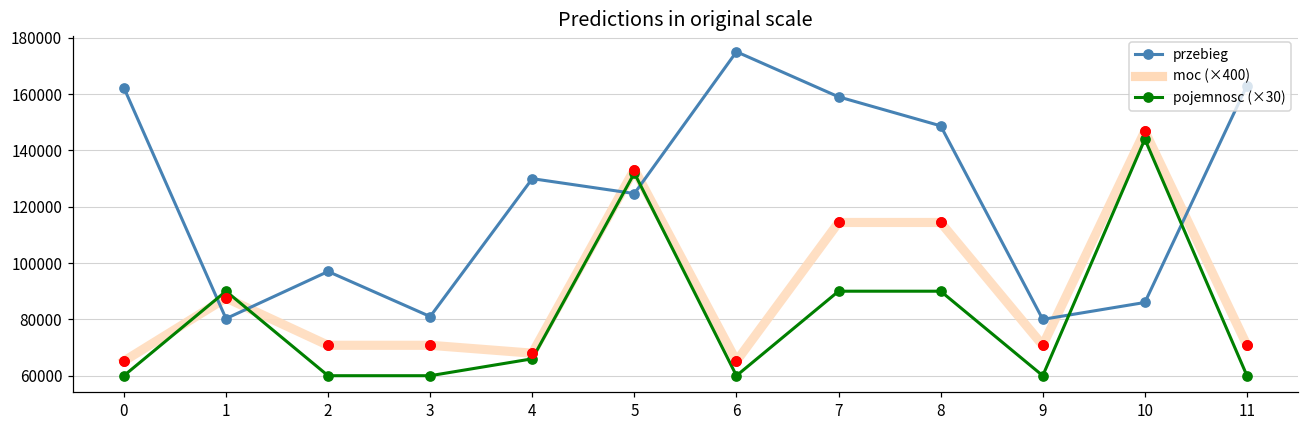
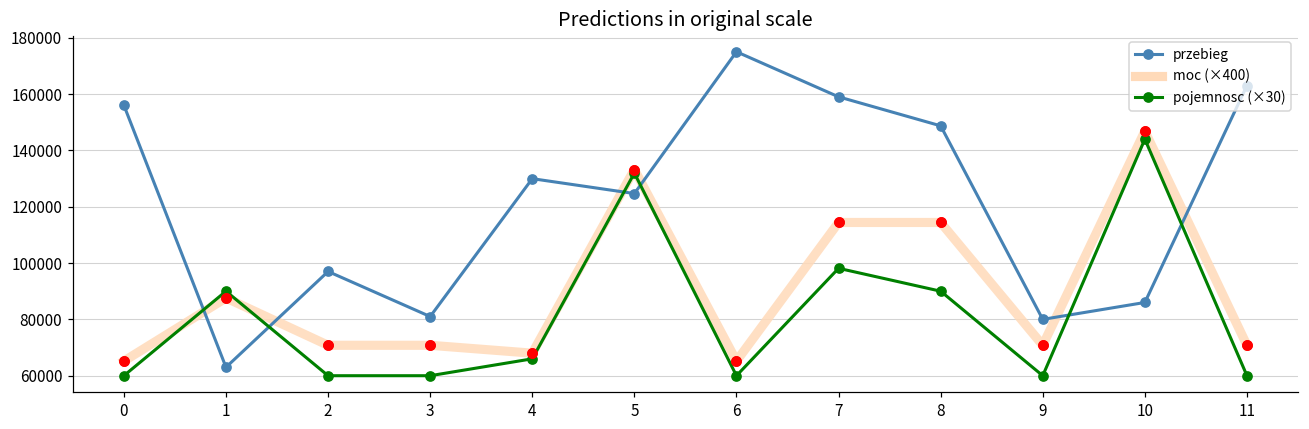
  {
    "przebieg": {
-     "0": 162000,
-     "1": 80000,
+     "0": 156000,
+     "1": 63000,
      "2": 97000,
      "3": 81000,
      "4": 130000,
      "5": 125000,
      "6": 175000,
      "7": 159000,
      "8": 149000,
      "9": 80000,
      "10": 86000
    },
    "pojemnosc (×30)": {
      "0": 60000,
      "1": 90000,
      "2": 60000,
      "3": 60000,
      "4": 66000,
      "5": 132000,
      "6": 60000,
-     "7": 90000,
+     "7": 98000,
      "8": 90000,
      "9": 60000,
      "10": 144000,
      "11": 60000
    }
  }
